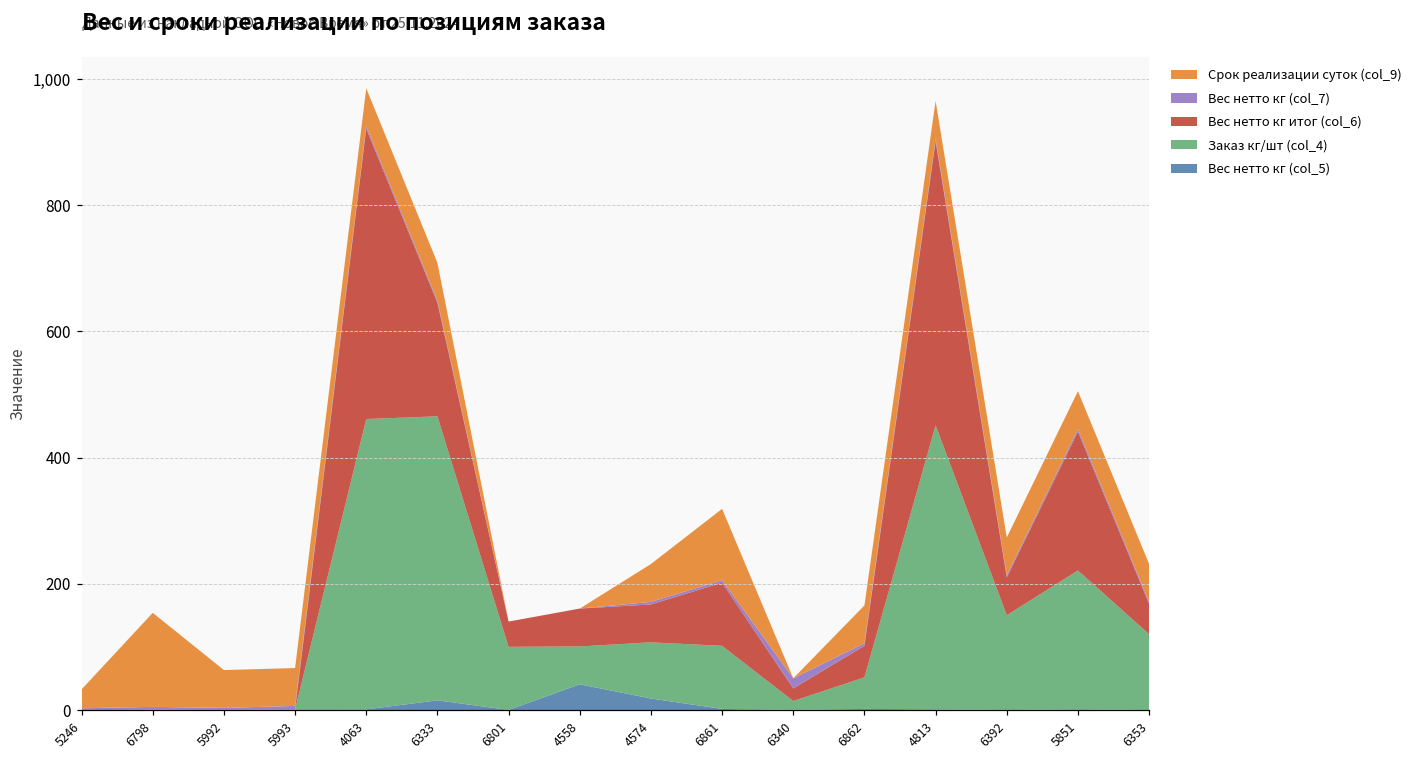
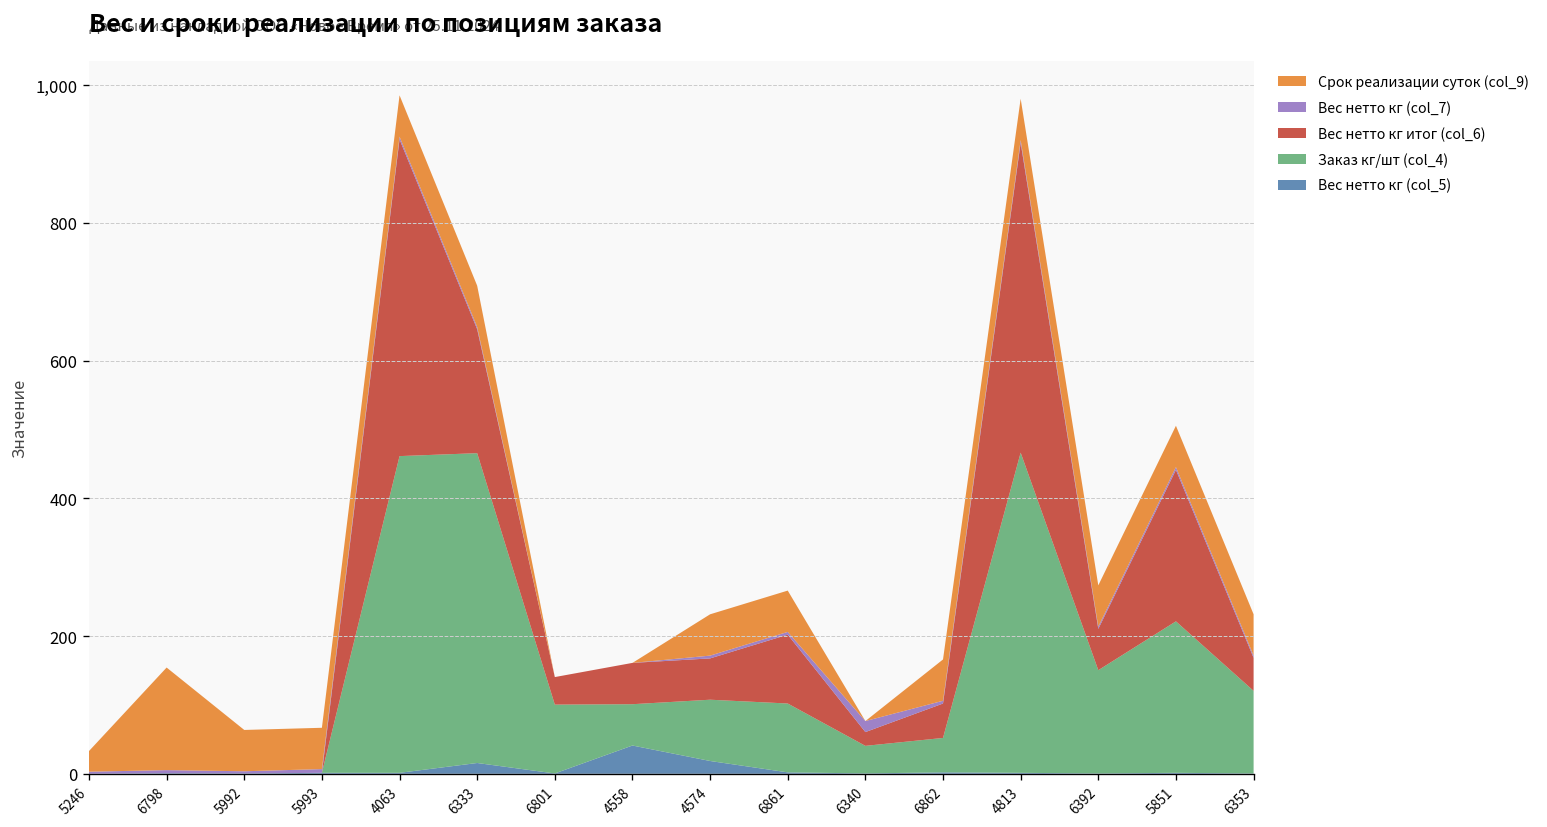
  {
    "Вес нетто кг (col_5)": {
      "6333": 20,
      "4558": 40,
      "4574": 20
    },
    "Заказ кг/шт (col_4)": {
      "4063": 460,
      "6333": 450,
      "6801": 100,
      "4558": 60,
      "4574": 90,
      "6861": 100,
-     "6340": 10,
+     "6340": 40,
      "6862": 50,
-     "4813": 450,
+     "4813": 470,
      "6392": 150,
      "5851": 220,
      "6353": 120
    },
    "Вес нетто кг итог (col_6)": {
      "6340": 20
    },
    "Вес нетто кг (col_7)": {
      "6798": 0,
      "5993": 10
    },
    "Срок реализации суток (col_9)": {
      "5246": 30,
      "6798": 150,
      "5992": 60,
      "5993": 60,
      "4063": 60,
      "6333": 60,
      "4574": 60,
-     "6861": 110,
+     "6861": 60,
      "6862": 60,
      "4813": 60,
      "6392": 60,
      "5851": 60,
      "6353": 60
    }
  }
